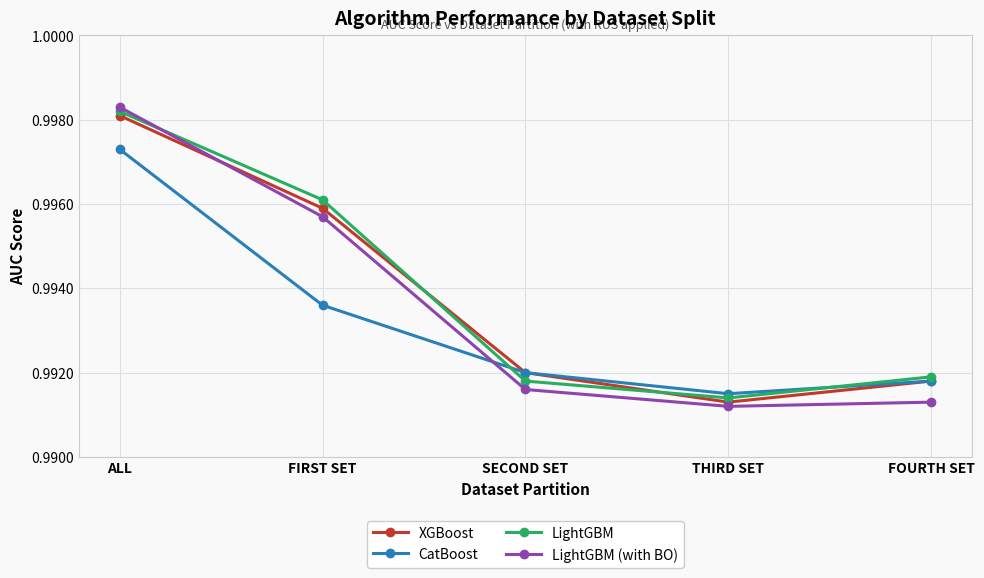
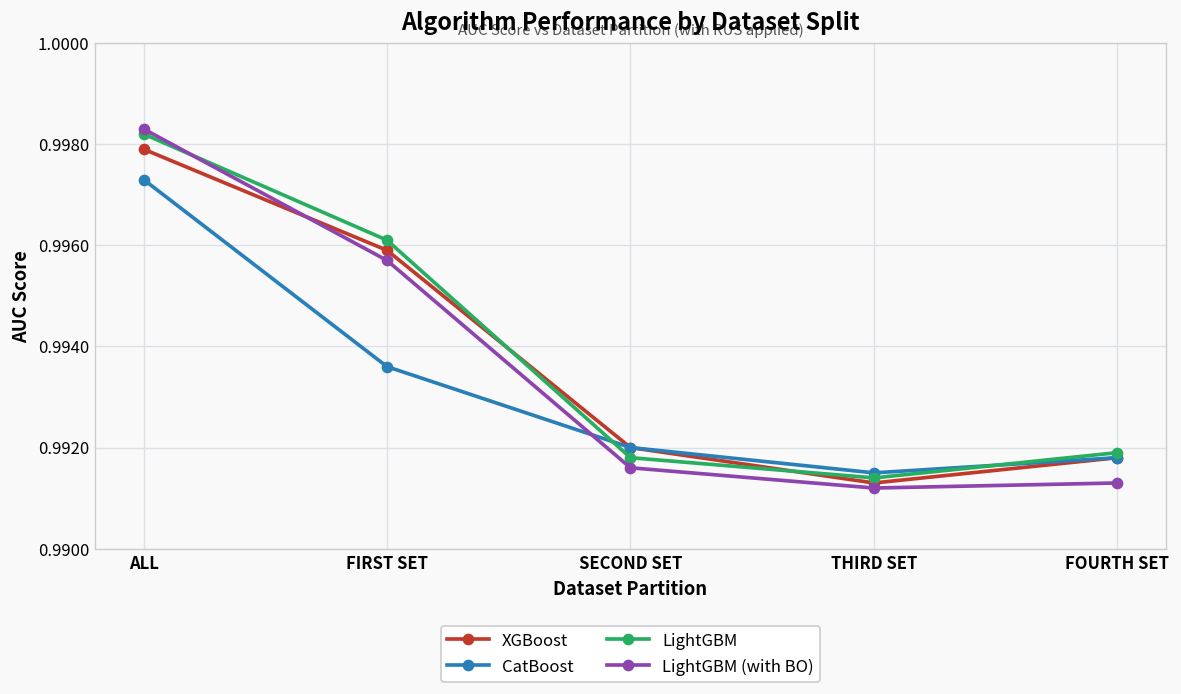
  {
    "XGBoost": {
-     "ALL": 0.9981,
+     "ALL": 0.9979,
      "FIRST SET": 0.9959,
      "THIRD SET": 0.9913
    },
    "CatBoost": {
      "ALL": 0.9973,
      "FIRST SET": 0.9936,
      "THIRD SET": 0.9915
    },
    "LightGBM": {
      "ALL": 0.9982,
      "FIRST SET": 0.9961,
      "SECOND SET": 0.9918,
      "THIRD SET": 0.9914,
      "FOURTH SET": 0.9919
    },
    "LightGBM (with BO)": {
      "ALL": 0.9983,
      "FIRST SET": 0.9957,
      "SECOND SET": 0.9916,
      "THIRD SET": 0.9912,
      "FOURTH SET": 0.9913
    }
  }
